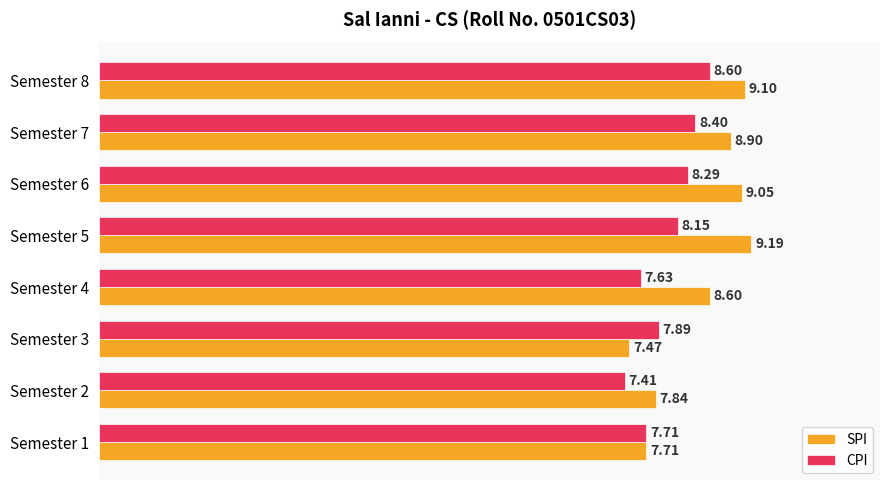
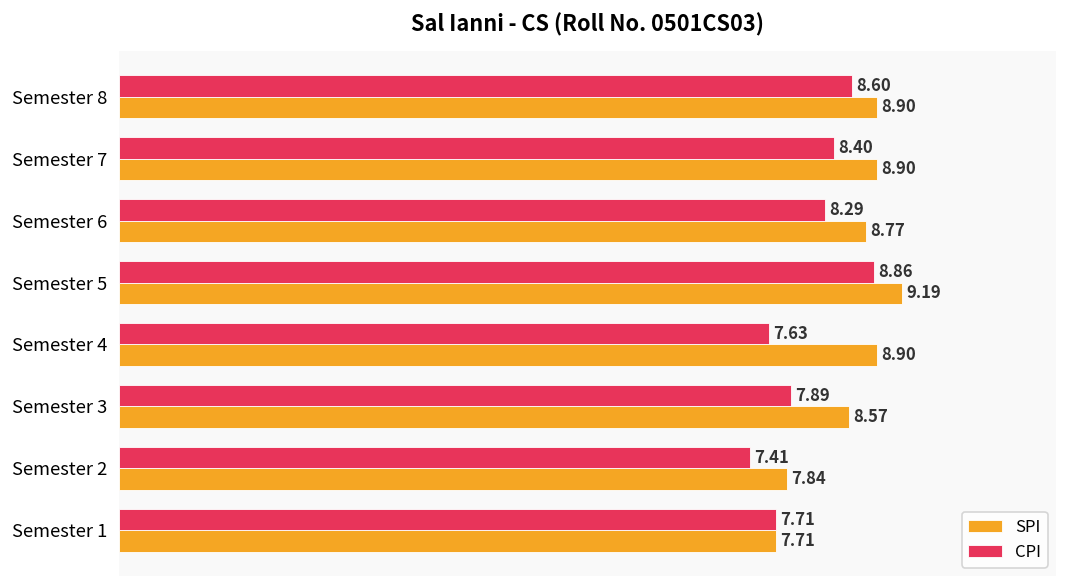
  {
    "SPI": {
-     "Semester 8": 9.10,
+     "Semester 8": 8.90,
      "Semester 7": 8.90,
-     "Semester 6": 9.05,
+     "Semester 6": 8.77,
      "Semester 5": 9.19,
-     "Semester 4": 8.60,
-     "Semester 3": 7.47,
+     "Semester 4": 8.90,
+     "Semester 3": 8.57,
      "Semester 2": 7.84,
      "Semester 1": 7.71
    },
    "CPI": {
      "Semester 8": 8.60,
      "Semester 7": 8.40,
      "Semester 6": 8.29,
-     "Semester 5": 8.15,
+     "Semester 5": 8.86,
      "Semester 4": 7.63,
      "Semester 3": 7.89,
      "Semester 2": 7.41,
      "Semester 1": 7.71
    }
  }
